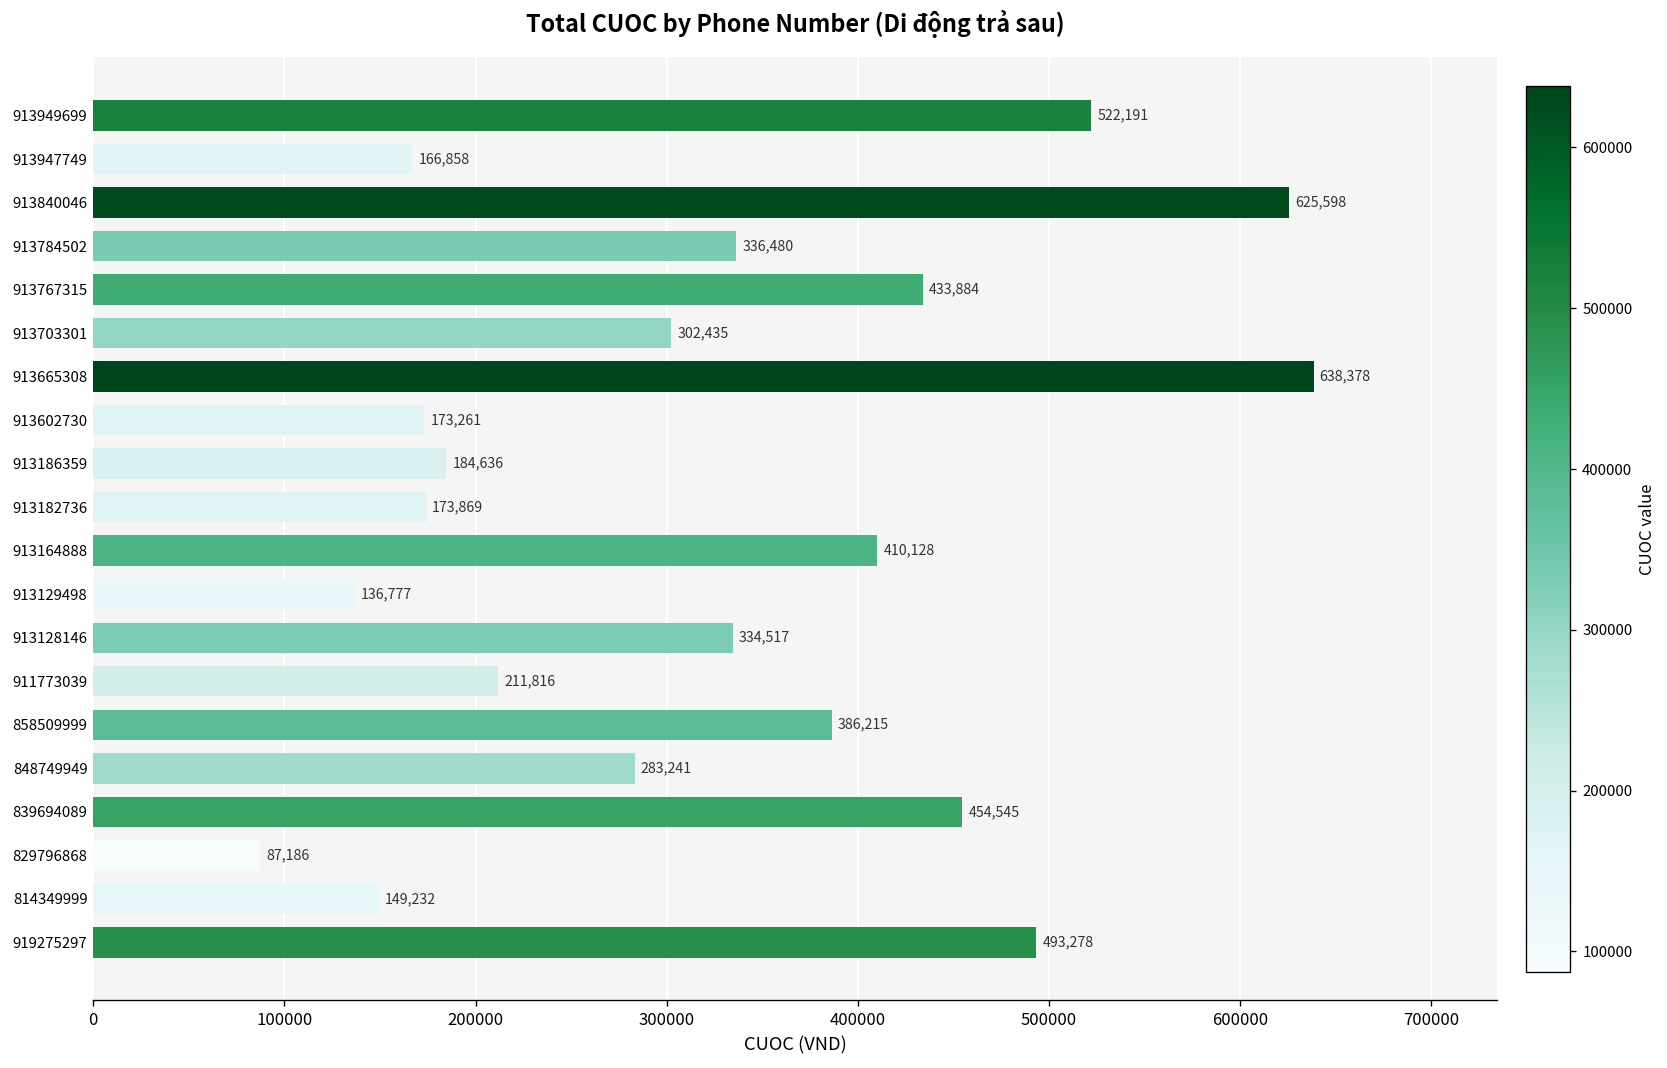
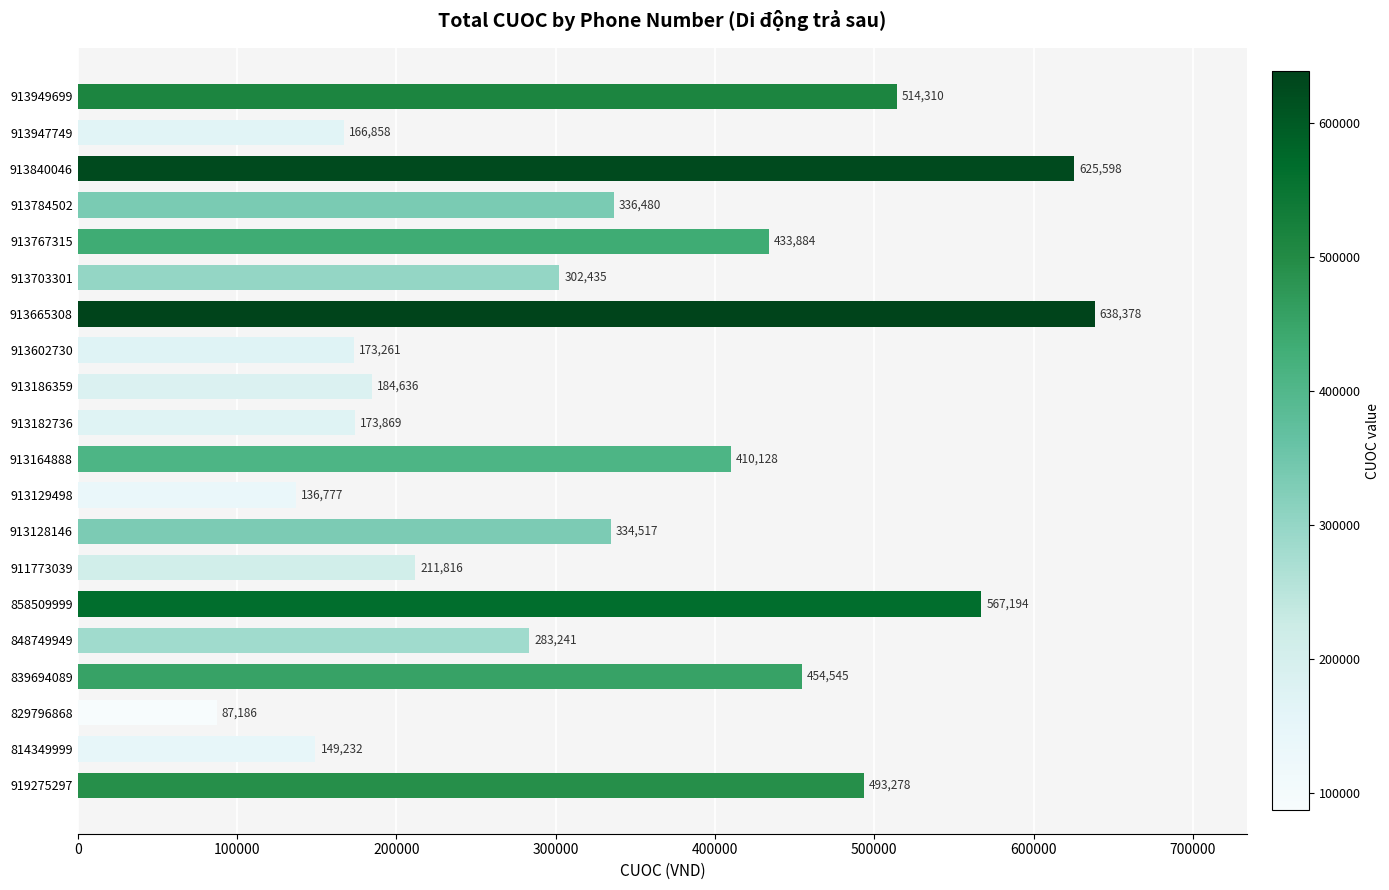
  {
-   "913949699": "522,191",
+   "913949699": "514,310",
    "913947749": "166,858",
    "913840046": "625,598",
    "913784502": "336,480",
    "913767315": "433,884",
    "913703301": "302,435",
    "913665308": "638,378",
    "913602730": "173,261",
    "913186359": "184,636",
    "913182736": "173,869",
    "913164888": "410,128",
    "913129498": "136,777",
    "913128146": "334,517",
    "911773039": "211,816",
-   "858509999": "386,215",
+   "858509999": "567,194",
    "848749949": "283,241",
    "839694089": "454,545",
    "829796868": "87,186",
    "814349999": "149,232",
    "919275297": "493,278"
  }
